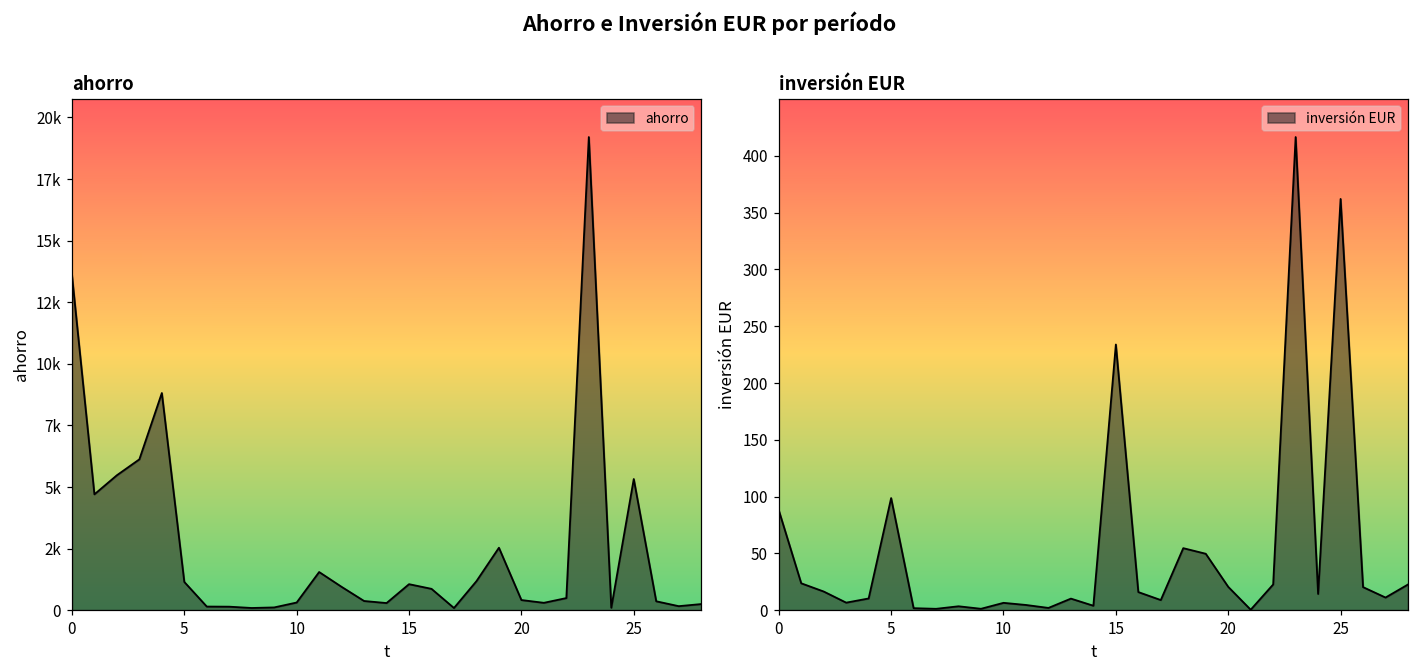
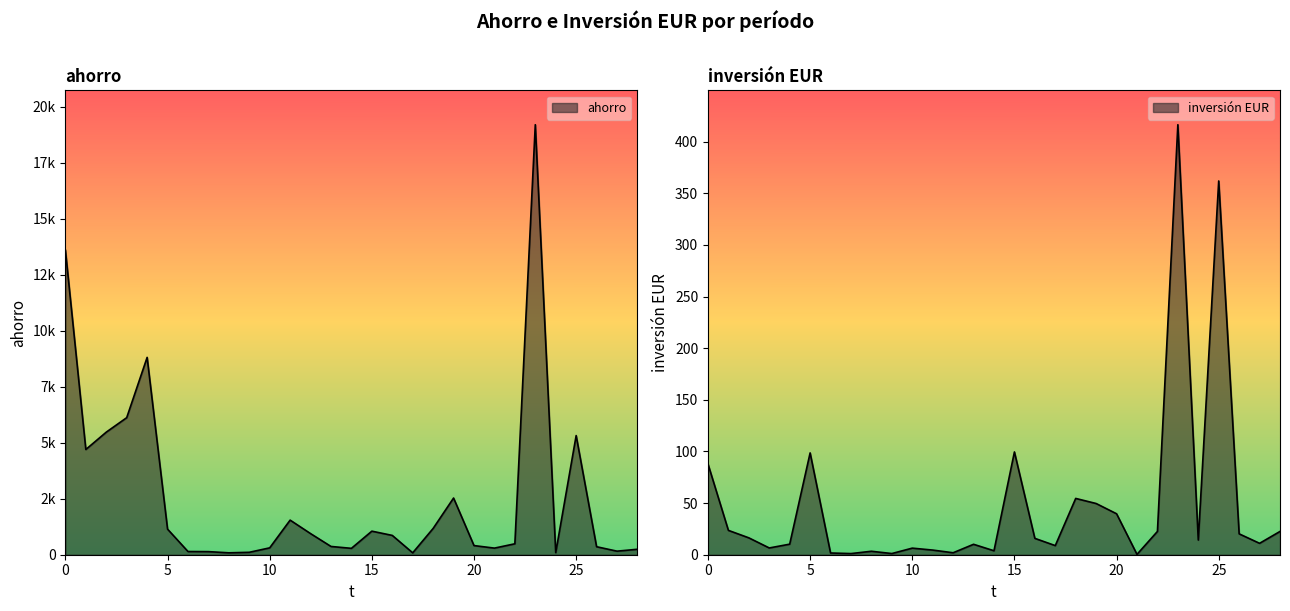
  {
    "inversión EUR": {
      "0": 88,
      "5": 99,
      "10": 6,
-     "15": 234,
-     "20": 20,
+     "15": 100,
+     "20": 40,
      "25": 362
    }
  }
